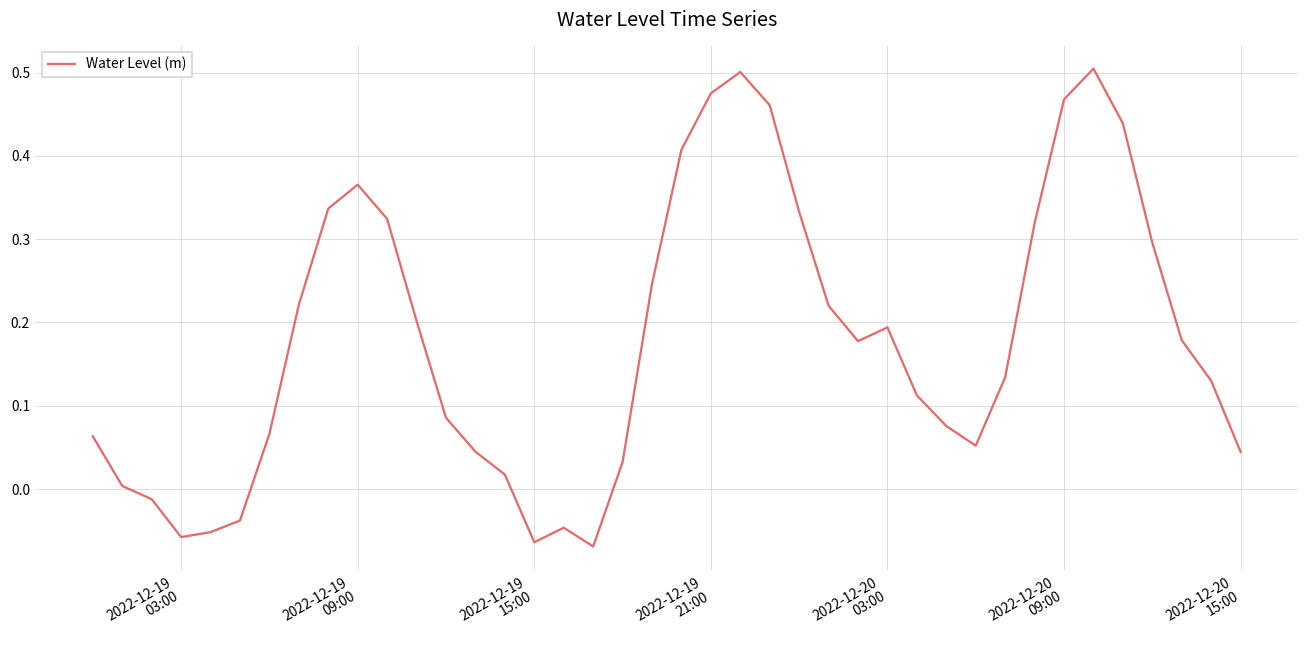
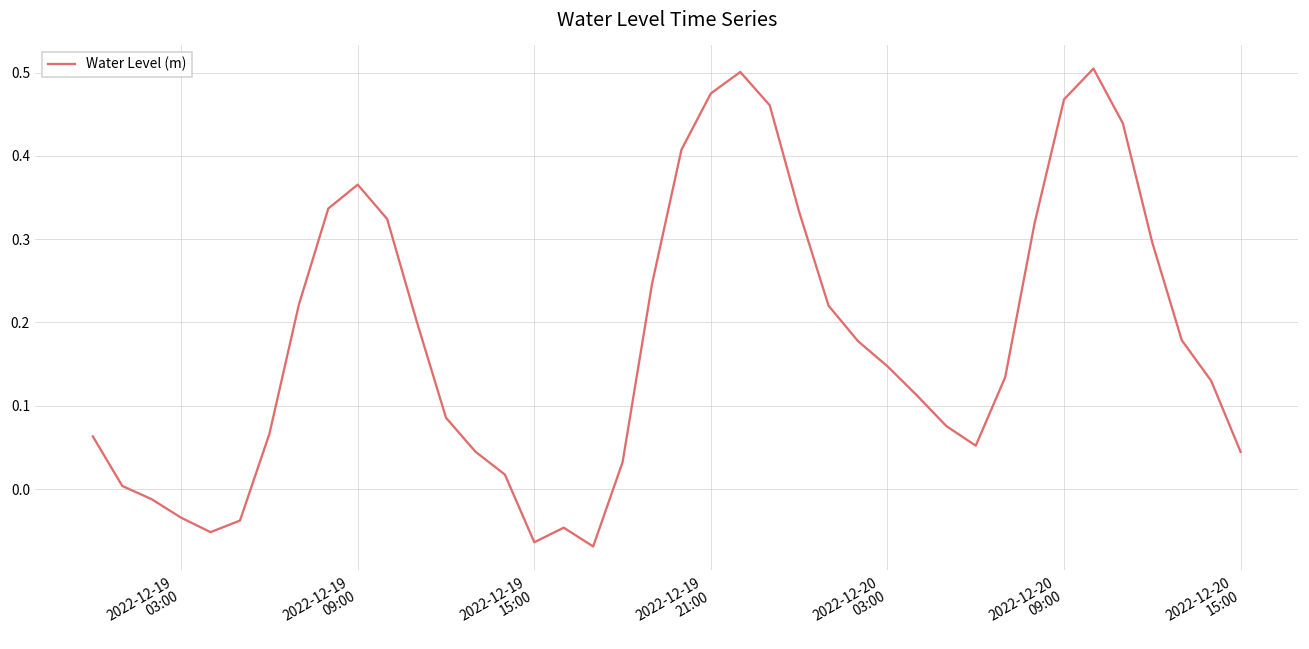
  {
-   "2022-12-19 03:00": -0.06,
+   "2022-12-19 03:00": -0.03,
    "2022-12-19 09:00": 0.37,
    "2022-12-19 15:00": -0.06,
    "2022-12-19 21:00": 0.48,
-   "2022-12-20 03:00": 0.19,
+   "2022-12-20 03:00": 0.15,
    "2022-12-20 09:00": 0.47,
    "2022-12-20 15:00": 0.04
  }
